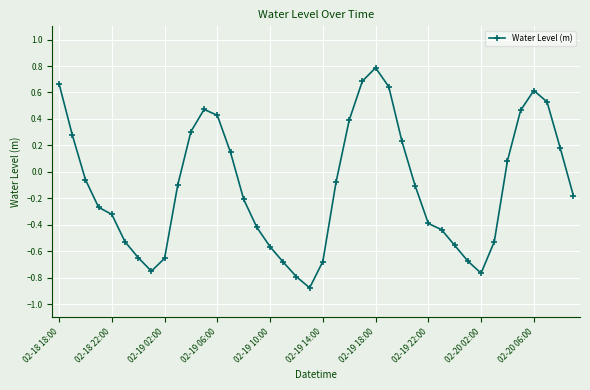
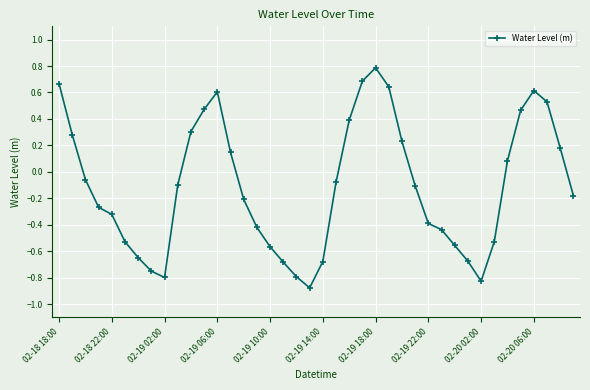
  {
    "02-18 18:00": 0.67,
    "02-18 22:00": -0.32,
-   "02-19 02:00": -0.65,
-   "02-19 06:00": 0.43,
+   "02-19 02:00": -0.80,
+   "02-19 06:00": 0.61,
    "02-19 10:00": -0.57,
    "02-19 14:00": -0.68,
    "02-19 18:00": 0.79,
    "02-19 22:00": -0.39,
-   "02-20 02:00": -0.77,
+   "02-20 02:00": -0.83,
    "02-20 06:00": 0.61
  }
